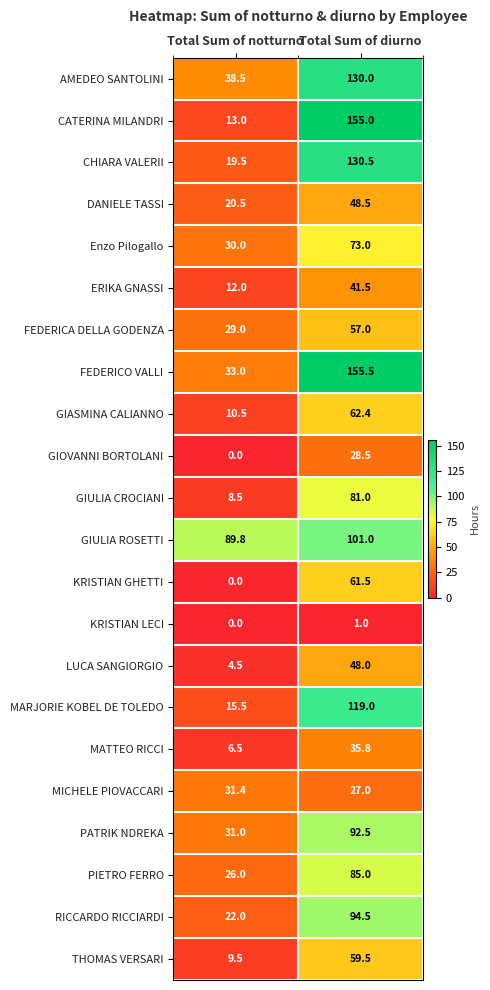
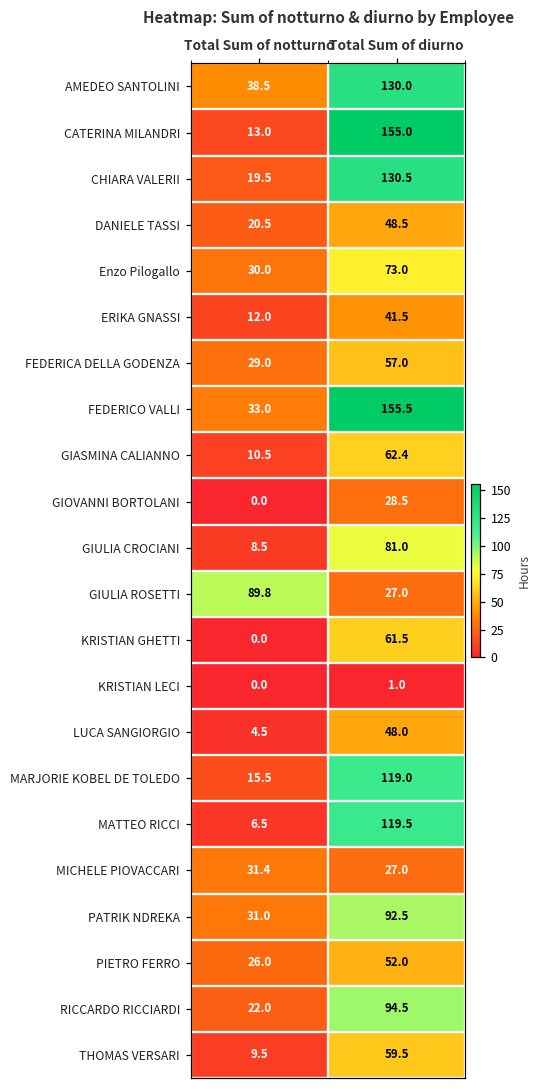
  {
    "AMEDEO SANTOLINI": {
      "Total Sum of notturno": 38.5,
      "Total Sum of diurno": 130.0
    },
    "CATERINA MILANDRI": {
      "Total Sum of notturno": 13.0,
      "Total Sum of diurno": 155.0
    },
    "CHIARA VALERII": {
      "Total Sum of notturno": 19.5,
      "Total Sum of diurno": 130.5
    },
    "DANIELE TASSI": {
      "Total Sum of notturno": 20.5,
      "Total Sum of diurno": 48.5
    },
    "Enzo Pilogallo": {
      "Total Sum of notturno": 30.0,
      "Total Sum of diurno": 73.0
    },
    "ERIKA GNASSI": {
      "Total Sum of notturno": 12.0,
      "Total Sum of diurno": 41.5
    },
    "FEDERICA DELLA GODENZA": {
      "Total Sum of notturno": 29.0,
      "Total Sum of diurno": 57.0
    },
    "FEDERICO VALLI": {
      "Total Sum of notturno": 33.0,
      "Total Sum of diurno": 155.5
    },
    "GIASMINA CALIANNO": {
      "Total Sum of notturno": 10.5,
      "Total Sum of diurno": 62.4
    },
    "GIOVANNI BORTOLANI": {
      "Total Sum of notturno": 0.0,
      "Total Sum of diurno": 28.5
    },
    "GIULIA CROCIANI": {
      "Total Sum of notturno": 8.5,
      "Total Sum of diurno": 81.0
    },
    "GIULIA ROSETTI": {
      "Total Sum of notturno": 89.8,
-     "Total Sum of diurno": 101.0
+     "Total Sum of diurno": 27.0
    },
    "KRISTIAN GHETTI": {
      "Total Sum of notturno": 0.0,
      "Total Sum of diurno": 61.5
    },
    "KRISTIAN LECI": {
      "Total Sum of notturno": 0.0,
      "Total Sum of diurno": 1.0
    },
    "LUCA SANGIORGIO": {
      "Total Sum of notturno": 4.5,
      "Total Sum of diurno": 48.0
    },
    "MARJORIE KOBEL DE TOLEDO": {
      "Total Sum of notturno": 15.5,
      "Total Sum of diurno": 119.0
    },
    "MATTEO RICCI": {
      "Total Sum of notturno": 6.5,
-     "Total Sum of diurno": 35.8
+     "Total Sum of diurno": 119.5
    },
    "MICHELE PIOVACCARI": {
      "Total Sum of notturno": 31.4,
      "Total Sum of diurno": 27.0
    },
    "PATRIK NDREKA": {
      "Total Sum of notturno": 31.0,
      "Total Sum of diurno": 92.5
    },
    "PIETRO FERRO": {
      "Total Sum of notturno": 26.0,
-     "Total Sum of diurno": 85.0
+     "Total Sum of diurno": 52.0
    },
    "RICCARDO RICCIARDI": {
      "Total Sum of notturno": 22.0,
      "Total Sum of diurno": 94.5
    },
    "THOMAS VERSARI": {
      "Total Sum of notturno": 9.5,
      "Total Sum of diurno": 59.5
    }
  }
